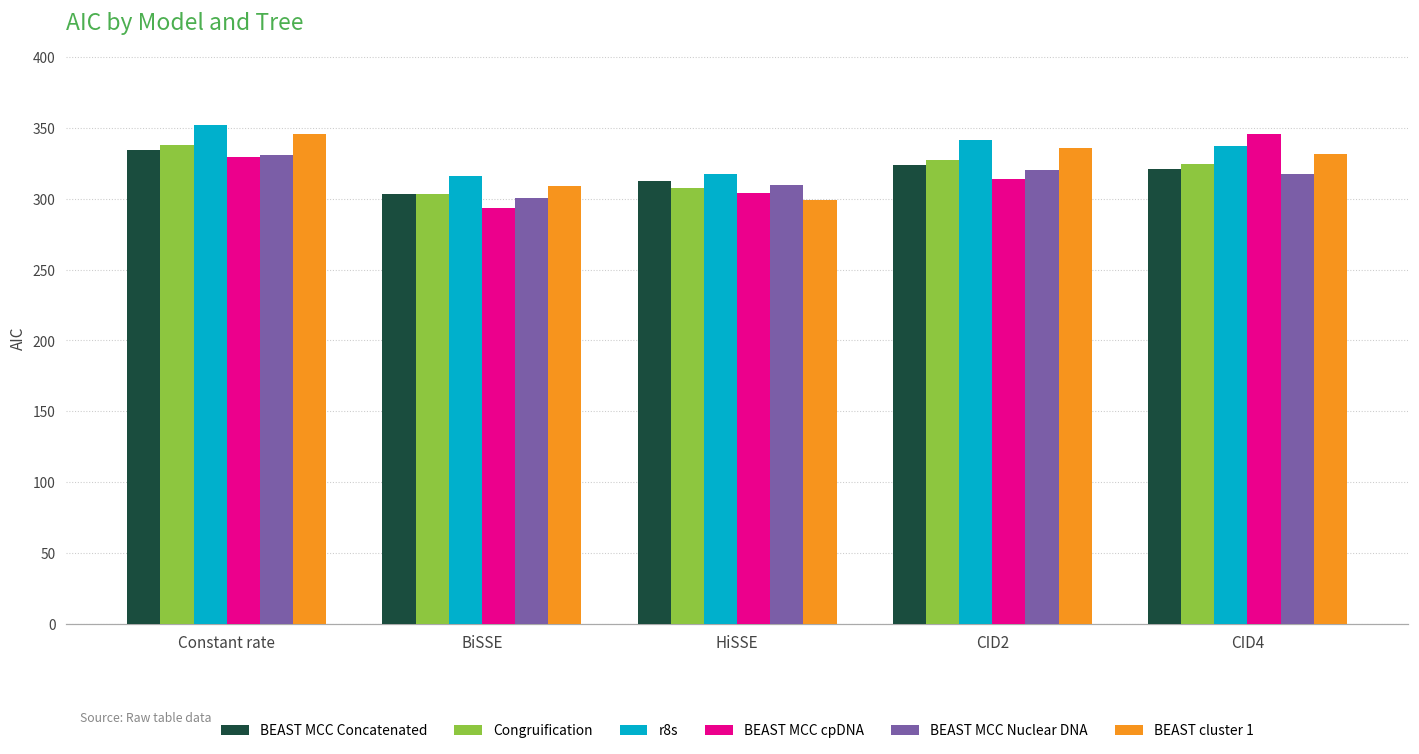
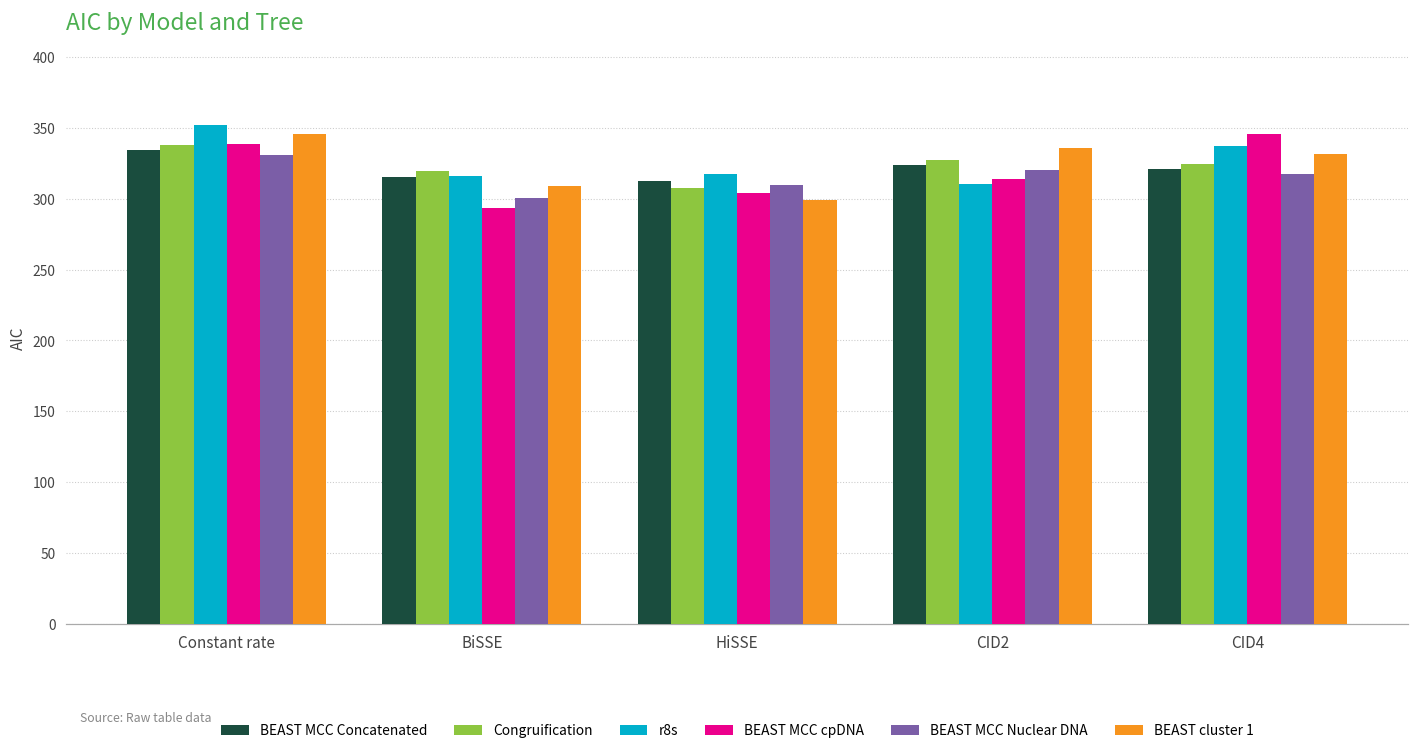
  {
    "BEAST MCC Concatenated": {
      "Constant rate": 334,
-     "BiSSE": 304,
+     "BiSSE": 315,
      "HiSSE": 312,
      "CID2": 324,
      "CID4": 321
    },
    "Congruification": {
      "Constant rate": 338,
-     "BiSSE": 303,
+     "BiSSE": 319,
      "HiSSE": 308,
      "CID2": 327,
      "CID4": 325
    },
    "r8s": {
      "Constant rate": 352,
      "BiSSE": 316,
      "HiSSE": 318,
-     "CID2": 341,
+     "CID2": 311,
      "CID4": 337
    },
    "BEAST MCC cpDNA": {
-     "Constant rate": 330,
+     "Constant rate": 338,
      "BiSSE": 294,
      "HiSSE": 304,
      "CID2": 314,
      "CID4": 346
    },
    "BEAST MCC Nuclear DNA": {
      "Constant rate": 331,
      "BiSSE": 301,
      "HiSSE": 310,
      "CID2": 320,
      "CID4": 317
    },
    "BEAST cluster 1": {
      "Constant rate": 346,
      "BiSSE": 309,
      "HiSSE": 299,
      "CID2": 336,
      "CID4": 331
    }
  }
